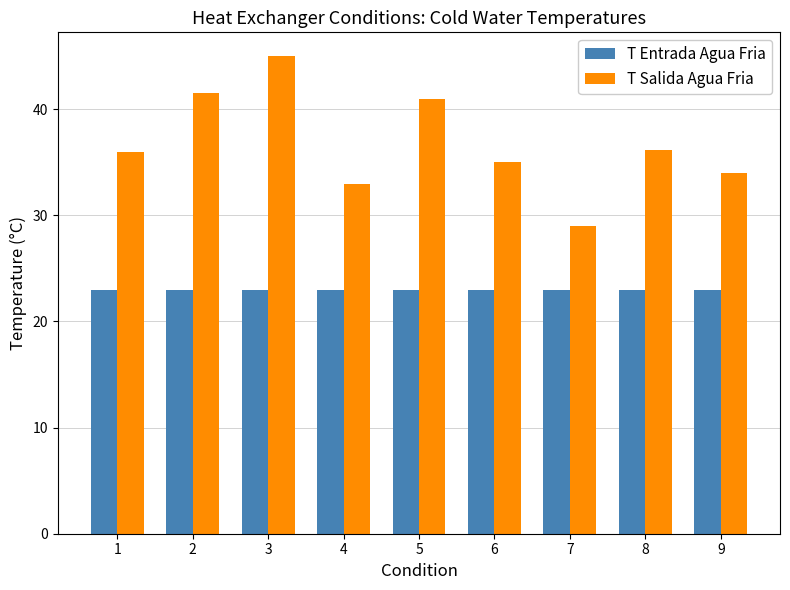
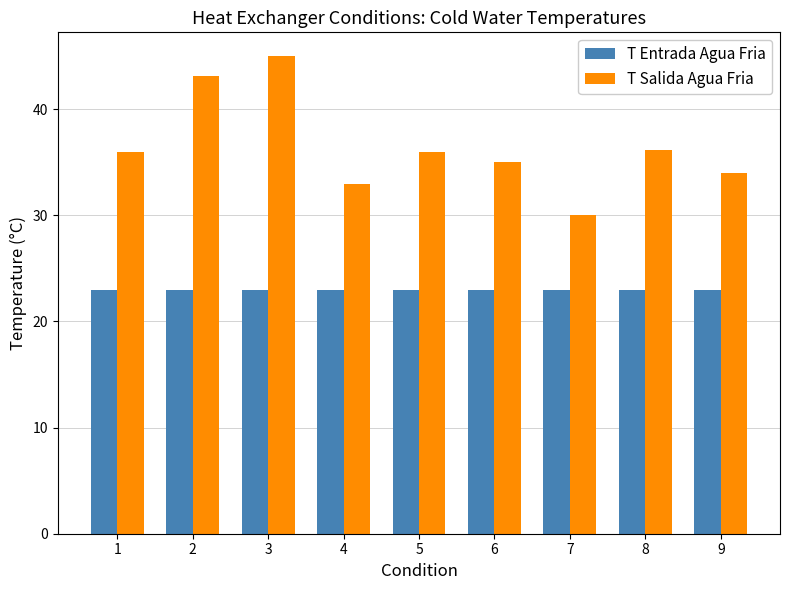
  {
    "T Entrada Agua Fria": {
      "1": 23.0,
      "2": 23.0,
      "3": 23.0,
      "4": 23.0,
      "5": 23.0,
      "6": 23.0,
      "7": 23.0,
      "8": 23.0,
      "9": 23.0
    },
    "T Salida Agua Fria": {
      "1": 36.0,
-     "2": 41.5,
+     "2": 43.1,
      "3": 45.0,
      "4": 33.0,
-     "5": 41,
+     "5": 36,
      "6": 35.0,
-     "7": 29,
+     "7": 30,
      "8": 36.2,
      "9": 34.0
    }
  }
